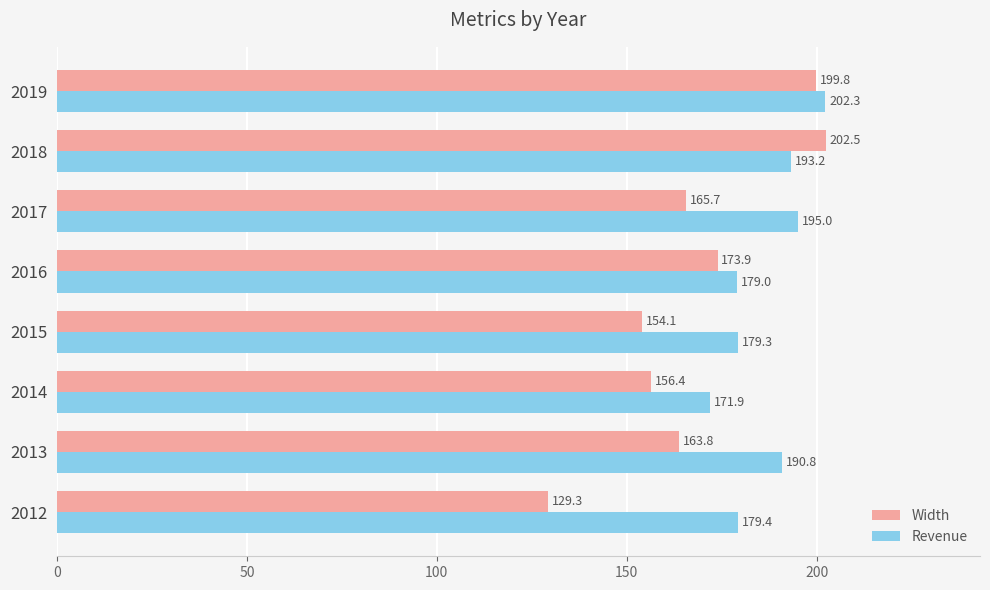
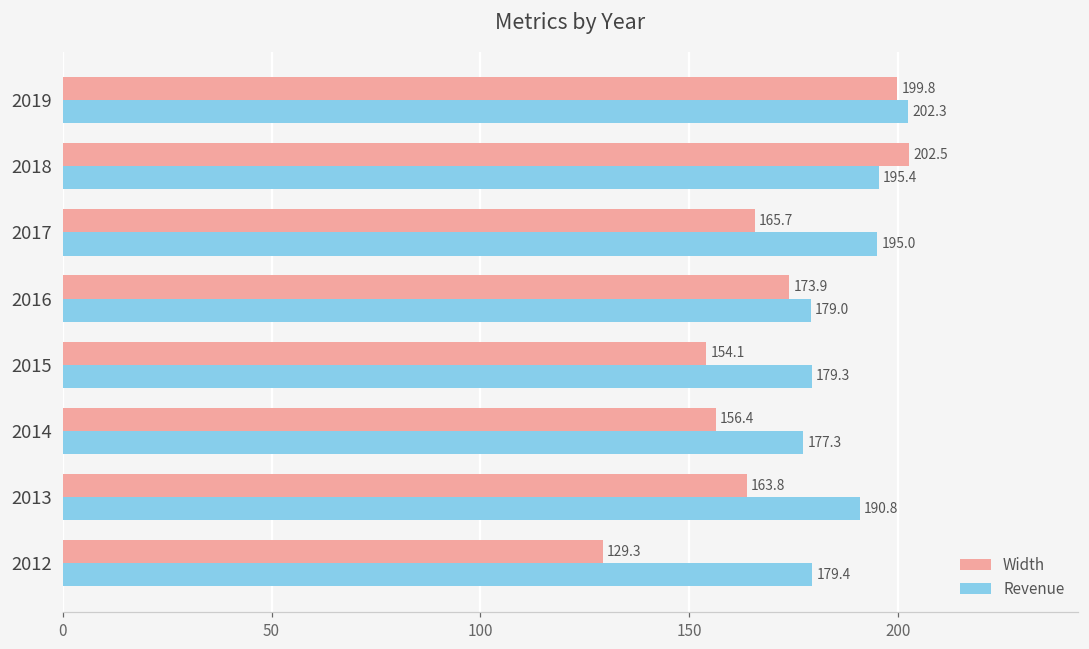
  {
    "Width": {
      "2019": 199.8,
      "2018": 202.5,
      "2017": 165.7,
      "2016": 173.9,
      "2015": 154.1,
      "2014": 156.4,
      "2013": 163.8,
      "2012": 129.3
    },
    "Revenue": {
      "2019": 202.3,
-     "2018": 193.2,
+     "2018": 195.4,
      "2017": 195.0,
      "2016": 179.0,
      "2015": 179.3,
-     "2014": 171.9,
+     "2014": 177.3,
      "2013": 190.8,
      "2012": 179.4
    }
  }
